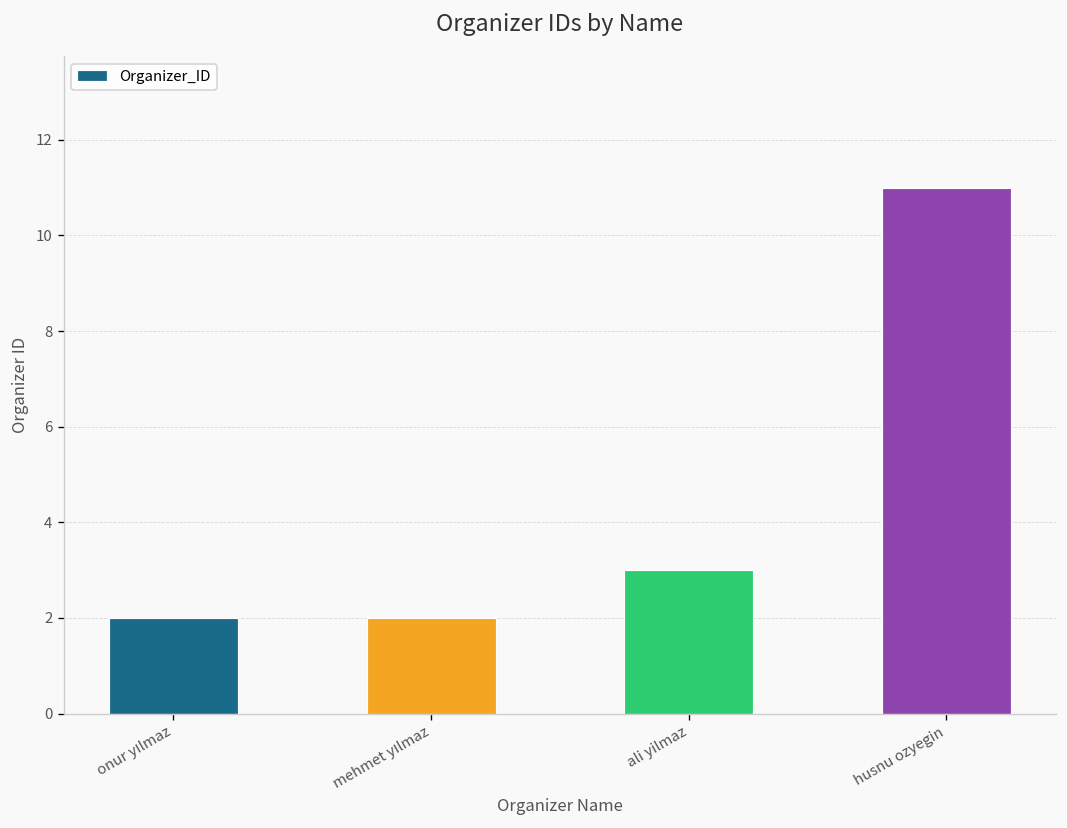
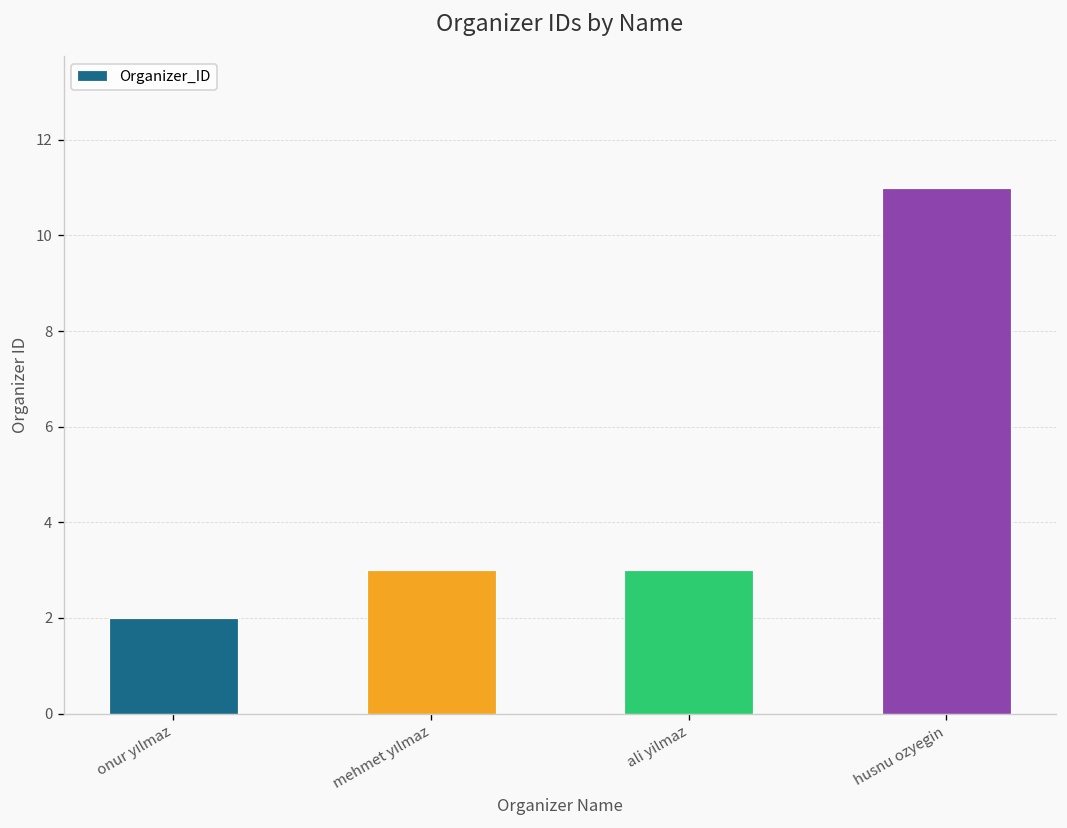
  {
    "onur yılmaz": 2,
-   "mehmet yılmaz": 2,
+   "mehmet yılmaz": 3,
    "ali yilmaz": 3,
    "husnu ozyegin": 11
  }
